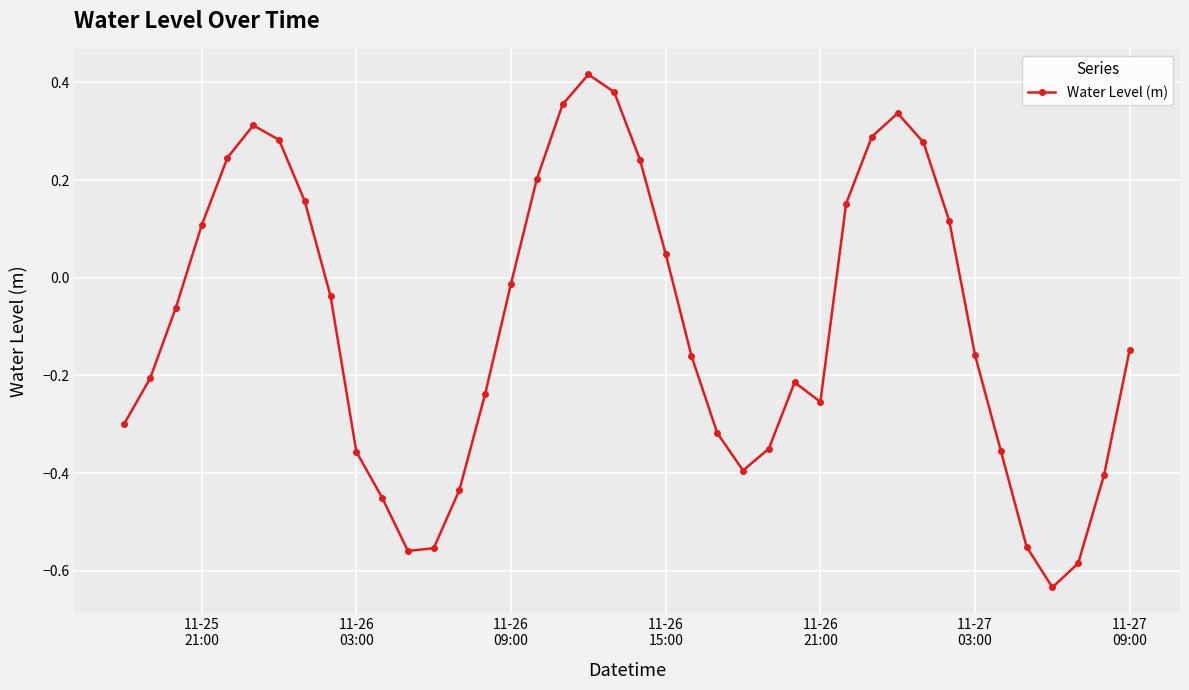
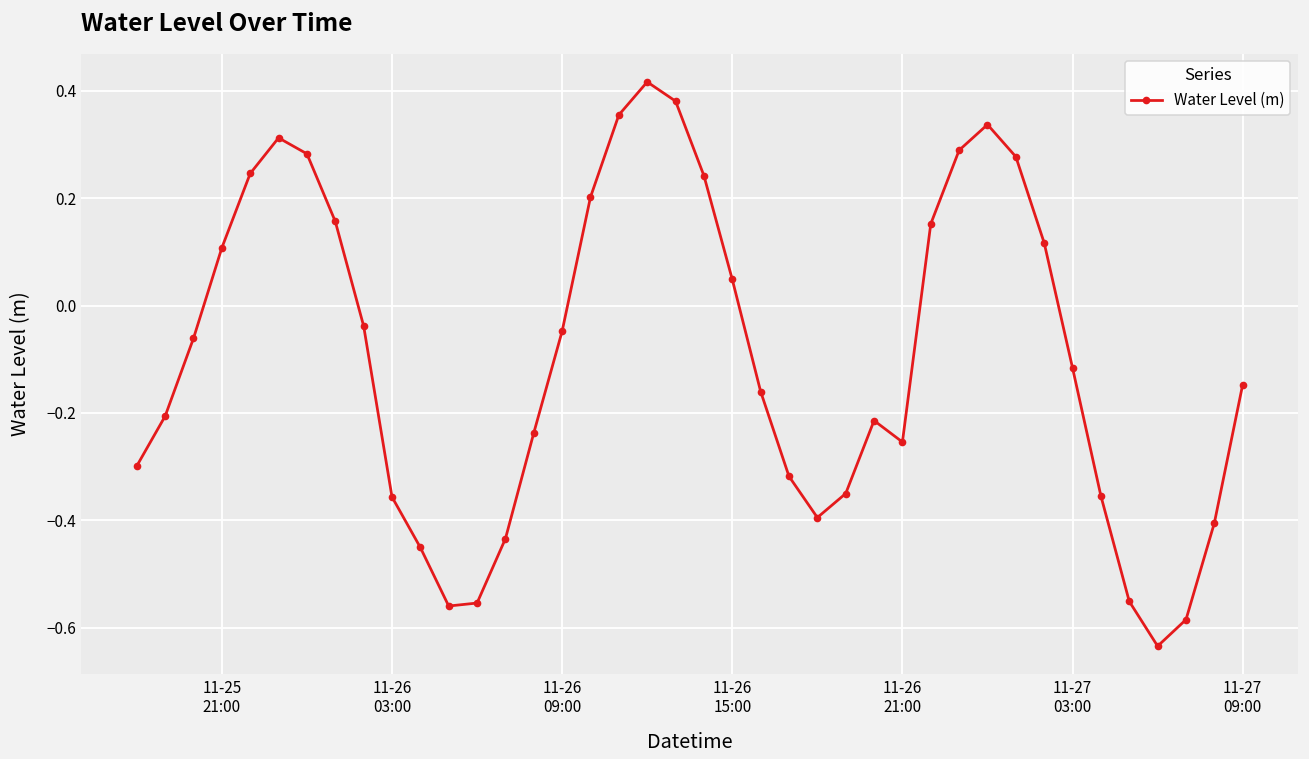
  {
    "11-25 21:00": 0.11,
    "11-26 03:00": -0.36,
-   "11-26 09:00": -0.01,
+   "11-26 09:00": -0.05,
    "11-26 15:00": 0.05,
    "11-26 21:00": -0.25,
-   "11-27 03:00": -0.16,
+   "11-27 03:00": -0.12,
    "11-27 09:00": -0.15
  }
